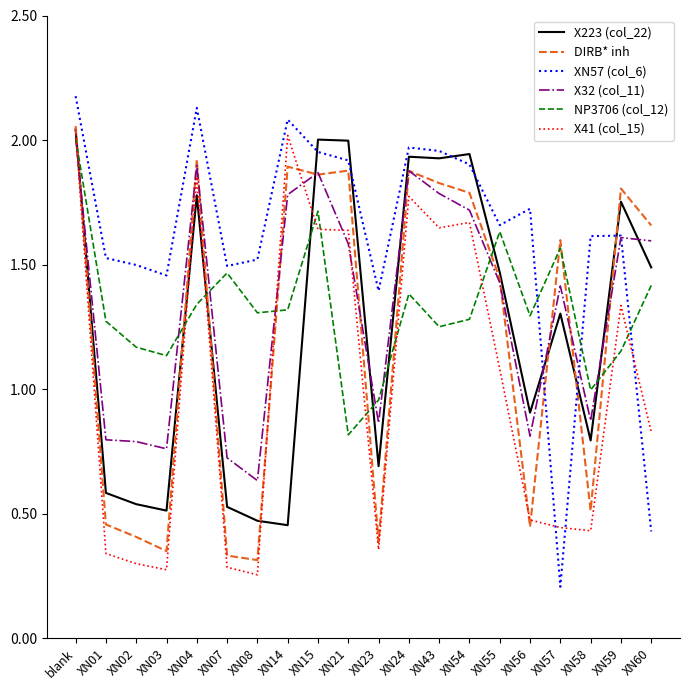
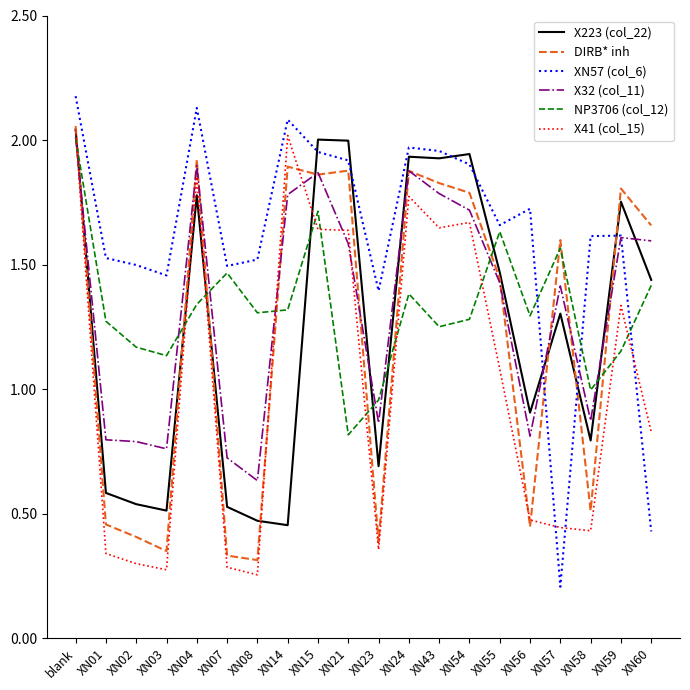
  {
    "X223 (col_22)": {
      "XN01": 0.58,
      "XN02": 0.54,
      "XN03": 0.51,
      "XN04": 1.78,
      "XN07": 0.53,
      "XN08": 0.47,
      "XN14": 0.45,
      "XN15": 2.00,
      "XN21": 2.00,
      "XN23": 0.69,
      "XN24": 1.93,
      "XN43": 1.93,
      "XN54": 1.94,
      "XN55": 1.47,
      "XN56": 0.91,
      "XN57": 1.30,
      "XN58": 0.79,
      "XN59": 1.75,
-     "XN60": 1.49
+     "XN60": 1.44
    },
    "DIRB* inh": {
      "blank": 2.06,
      "XN01": 0.46,
      "XN02": 0.41,
      "XN03": 0.35,
      "XN04": 1.92,
      "XN07": 0.33,
      "XN08": 0.31,
      "XN14": 1.89,
      "XN21": 1.88,
      "XN23": 0.39,
      "XN43": 1.83,
      "XN54": 1.79,
      "XN55": 1.44,
      "XN56": 0.45,
      "XN57": 1.60,
      "XN58": 0.51,
      "XN59": 1.81,
      "XN60": 1.66
    },
    "XN57 (col_6)": {
      "blank": 2.18,
      "XN01": 1.53,
      "XN02": 1.50,
      "XN03": 1.46,
      "XN04": 2.13,
      "XN07": 1.49,
      "XN08": 1.52,
      "XN14": 2.08,
      "XN15": 1.95,
      "XN21": 1.92,
      "XN23": 1.39,
      "XN24": 1.97,
      "XN43": 1.96,
      "XN54": 1.90,
      "XN55": 1.66,
      "XN56": 1.72,
      "XN57": 0.21,
      "XN58": 1.61,
      "XN60": 0.43
    },
    "X32 (col_11)": {
      "XN01": 0.80,
      "XN02": 0.79,
      "XN03": 0.76,
      "XN04": 1.90,
      "XN07": 0.72,
      "XN08": 0.63,
      "XN14": 1.78,
      "XN21": 1.58,
      "XN23": 0.86,
      "XN43": 1.78,
      "XN54": 1.72,
      "XN55": 1.43,
      "XN56": 0.81,
      "XN57": 1.41,
      "XN58": 0.87,
      "XN60": 1.60
    },
    "NP3706 (col_12)": {
      "XN01": 1.27,
      "XN02": 1.17,
      "XN03": 1.13,
      "XN04": 1.34,
      "XN07": 1.47,
      "XN08": 1.31,
      "XN14": 1.32,
      "XN15": 1.71,
      "XN21": 0.82,
      "XN23": 0.96,
      "XN24": 1.38,
      "XN43": 1.25,
      "XN54": 1.28,
      "XN55": 1.63,
      "XN56": 1.29,
      "XN57": 1.57,
      "XN58": 1.00,
      "XN59": 1.15,
      "XN60": 1.42
    },
    "X41 (col_15)": {
      "XN01": 0.34,
      "XN02": 0.30,
      "XN03": 0.27,
      "XN04": 1.85,
      "XN07": 0.28,
      "XN08": 0.25,
      "XN14": 2.02,
      "XN15": 1.64,
      "XN21": 1.64,
      "XN23": 0.36,
      "XN24": 1.77,
      "XN43": 1.65,
      "XN54": 1.67,
      "XN55": 1.08,
      "XN56": 0.47,
      "XN57": 0.44,
      "XN58": 0.43,
      "XN59": 1.34,
      "XN60": 0.83
    }
  }
